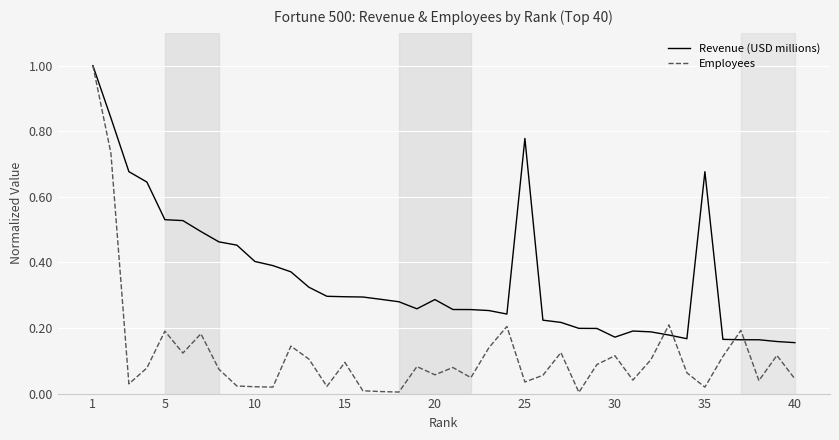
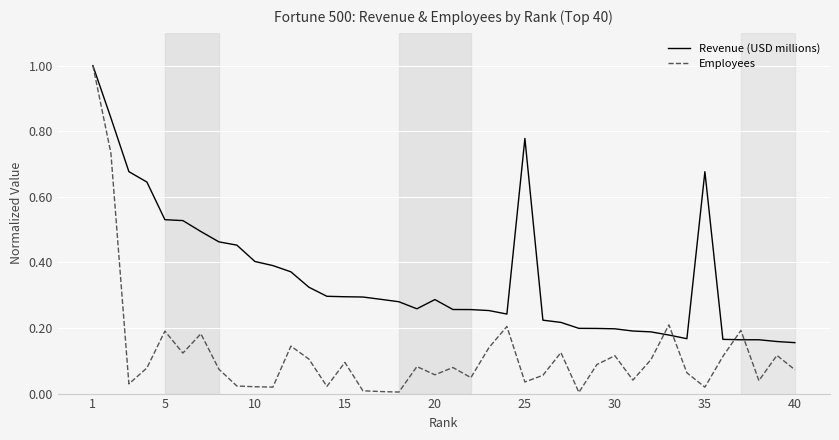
  {
    "Revenue (USD millions)": {
      "5": 0.53,
      "10": 0.40,
      "15": 0.30,
      "20": 0.29,
      "25": 0.78,
-     "30": 0.17,
+     "30": 0.20,
      "35": 0.68,
      "40": 0.16
    },
    "Employees": {
      "5": 0.19,
      "10": 0.02,
      "15": 0.10,
      "20": 0.06,
      "25": 0.04,
      "30": 0.12,
      "35": 0.02,
-     "40": 0.04
+     "40": 0.07
    }
  }
